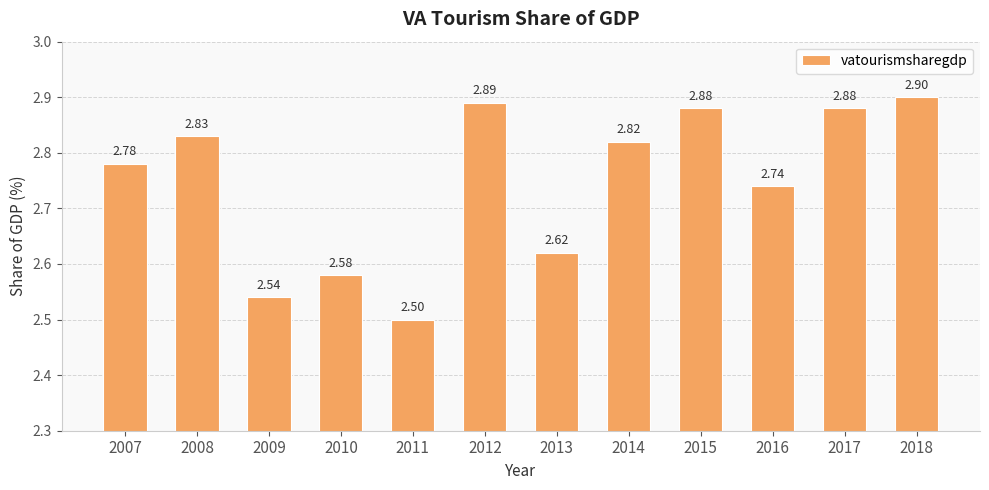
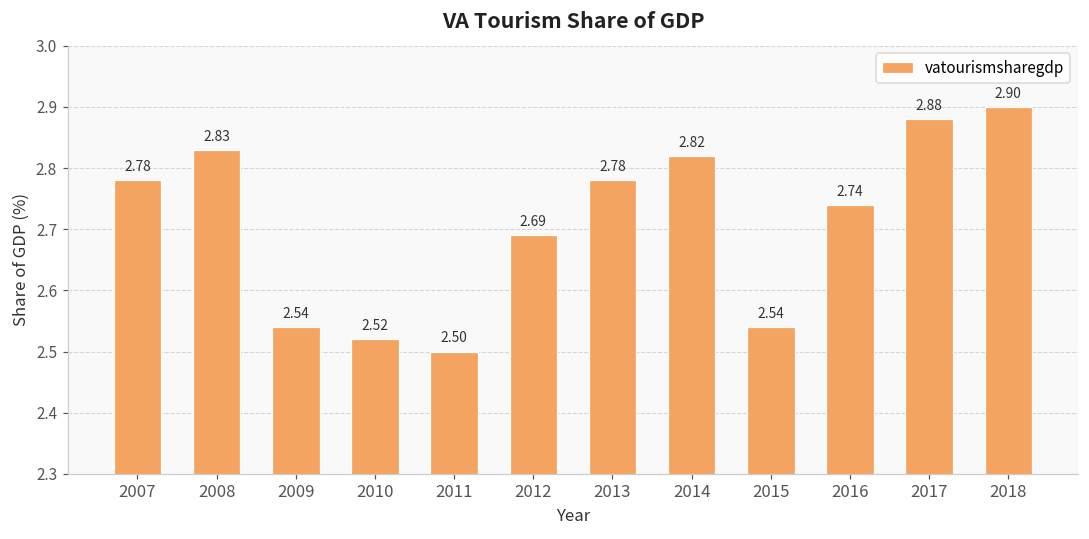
  {
    "2007": 2.78,
    "2008": 2.83,
    "2009": 2.54,
-   "2010": 2.58,
+   "2010": 2.52,
    "2011": 2.50,
-   "2012": 2.89,
-   "2013": 2.62,
+   "2012": 2.69,
+   "2013": 2.78,
    "2014": 2.82,
-   "2015": 2.88,
+   "2015": 2.54,
    "2016": 2.74,
    "2017": 2.88,
    "2018": 2.90
  }
